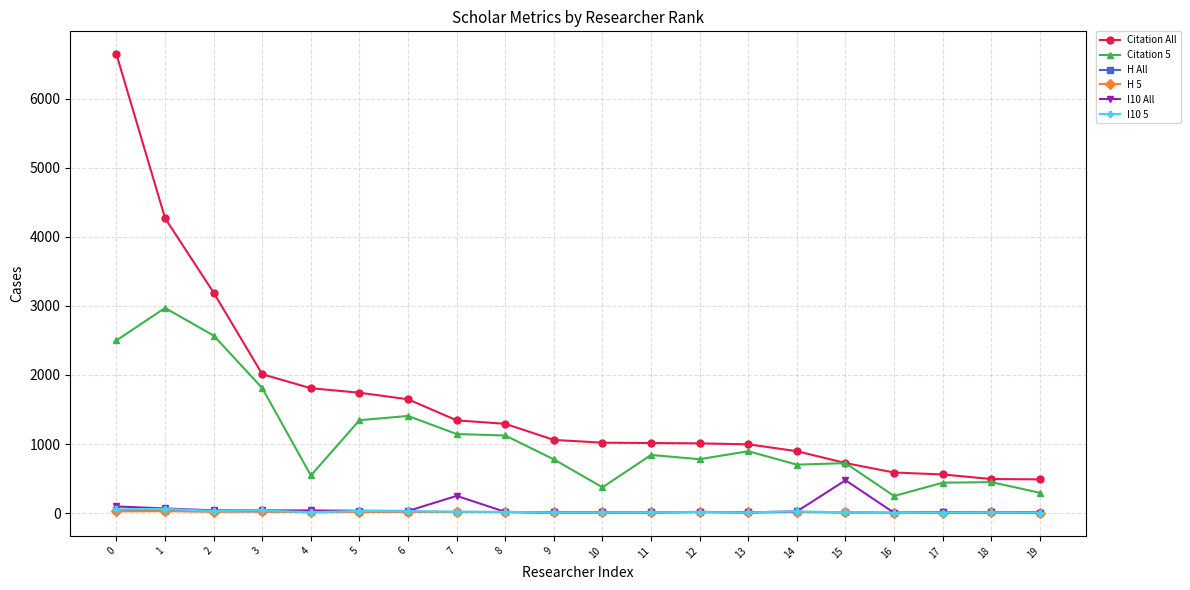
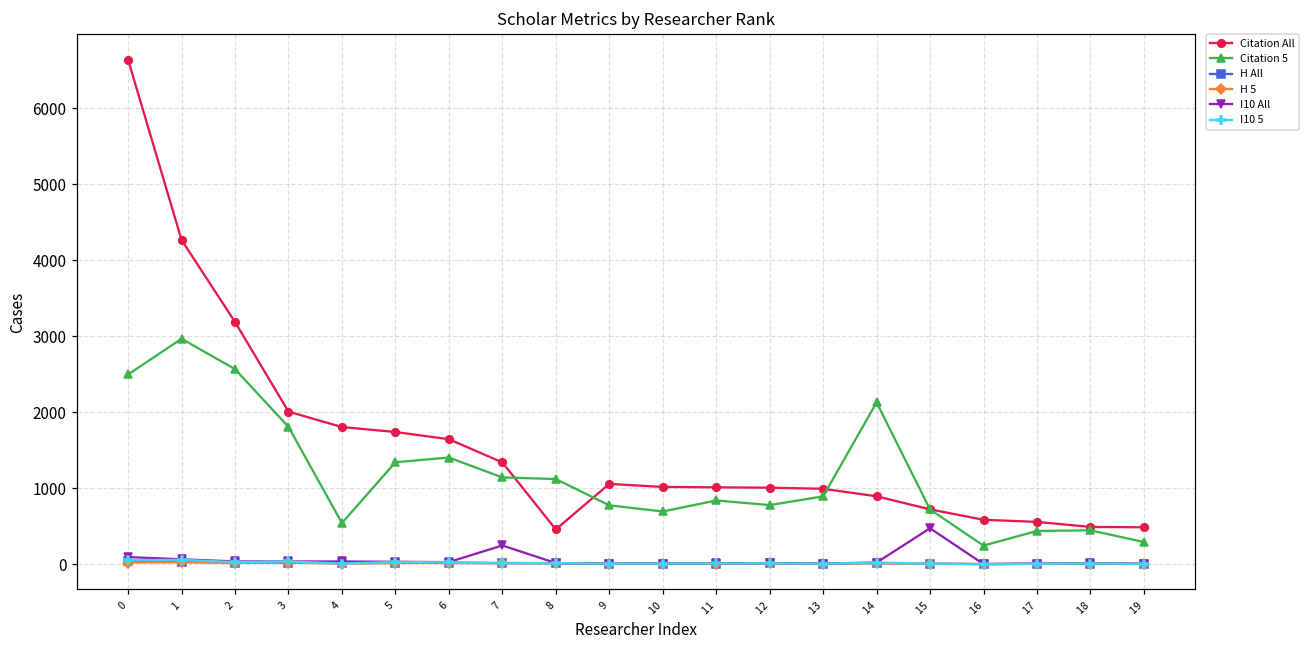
  {
    "Citation All": {
      "0": 6600,
      "1": 4300,
      "2": 3200,
      "3": 2000,
      "4": 1800,
      "5": 1700,
      "6": 1600,
      "7": 1300,
-     "8": 1300,
+     "8": 500,
      "9": 1100,
      "10": 1000,
      "11": 1000,
      "12": 1000,
      "13": 1000,
      "14": 900,
      "16": 600,
      "17": 600,
      "18": 500,
      "19": 500
    },
    "Citation 5": {
      "0": 2500,
      "1": 3000,
      "2": 2600,
      "3": 1800,
      "4": 500,
      "5": 1300,
      "6": 1400,
      "7": 1100,
      "8": 1100,
      "9": 800,
-     "10": 400,
+     "10": 700,
      "11": 800,
      "12": 800,
      "13": 900,
-     "14": 700,
+     "14": 2100,
      "16": 200,
      "17": 400,
      "18": 400,
      "19": 300
    },
    "I10 All": {
      "0": 100,
      "7": 300,
      "15": 500
    }
  }
